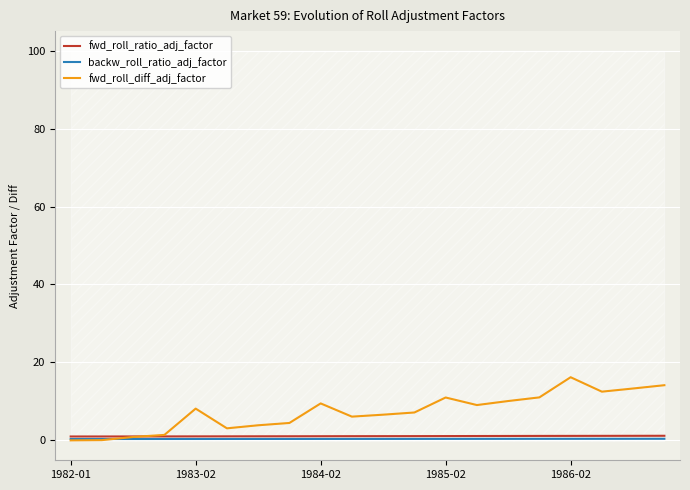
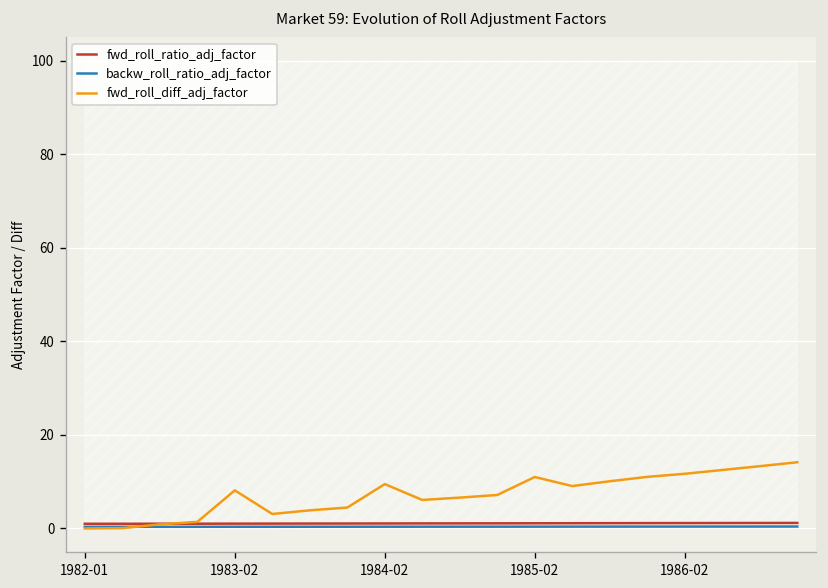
  {
    "fwd_roll_ratio_adj_factor": {
      "1983-02": 1,
      "1984-02": 1,
      "1985-02": 1,
      "1986-02": 1
    },
    "backw_roll_ratio_adj_factor": {
      "1983-02": 0,
      "1984-02": 0,
      "1985-02": 0,
      "1986-02": 0
    },
    "fwd_roll_diff_adj_factor": {
      "1983-02": 8,
      "1984-02": 9,
      "1985-02": 11,
-     "1986-02": 16
+     "1986-02": 12
    }
  }
